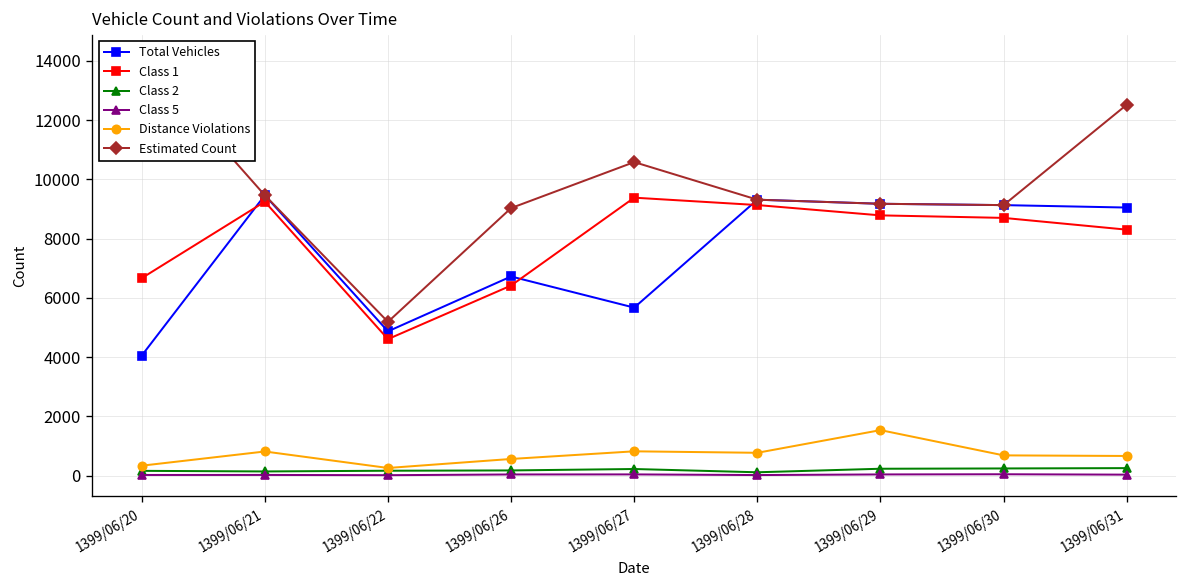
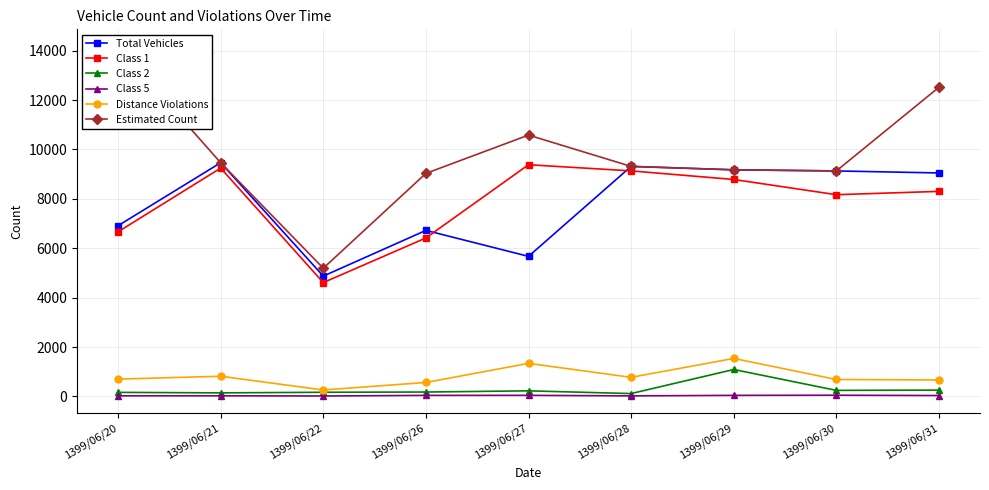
  {
    "Total Vehicles": {
-     "1399/06/20": 4100,
+     "1399/06/20": 6900,
      "1399/06/22": 4900,
      "1399/06/26": 6700,
      "1399/06/27": 5700,
      "1399/06/31": 9000
    },
    "Class 1": {
      "1399/06/20": 6700,
      "1399/06/21": 9200,
      "1399/06/22": 4600,
      "1399/06/26": 6400,
      "1399/06/27": 9400,
      "1399/06/28": 9100,
      "1399/06/29": 8800,
-     "1399/06/30": 8700,
+     "1399/06/30": 8200,
      "1399/06/31": 8300
    },
    "Class 2": {
      "1399/06/20": 200,
      "1399/06/21": 100,
      "1399/06/26": 200,
      "1399/06/27": 200,
-     "1399/06/29": 200,
+     "1399/06/29": 1100,
      "1399/06/30": 200,
      "1399/06/31": 300
    },
    "Class 5": {
      "1399/06/20": 0,
      "1399/06/21": 0,
      "1399/06/22": 0,
      "1399/06/26": 0,
      "1399/06/27": 0,
      "1399/06/29": 0,
      "1399/06/30": 100,
      "1399/06/31": 0
    },
    "Distance Violations": {
-     "1399/06/20": 300,
+     "1399/06/20": 700,
      "1399/06/21": 800,
      "1399/06/26": 600,
-     "1399/06/27": 800,
+     "1399/06/27": 1300,
      "1399/06/28": 800,
      "1399/06/29": 1500,
      "1399/06/30": 700,
      "1399/06/31": 700
    },
    "Estimated Count": {
      "1399/06/22": 5200,
      "1399/06/26": 9000,
      "1399/06/27": 10600,
      "1399/06/31": 12500
    }
  }
